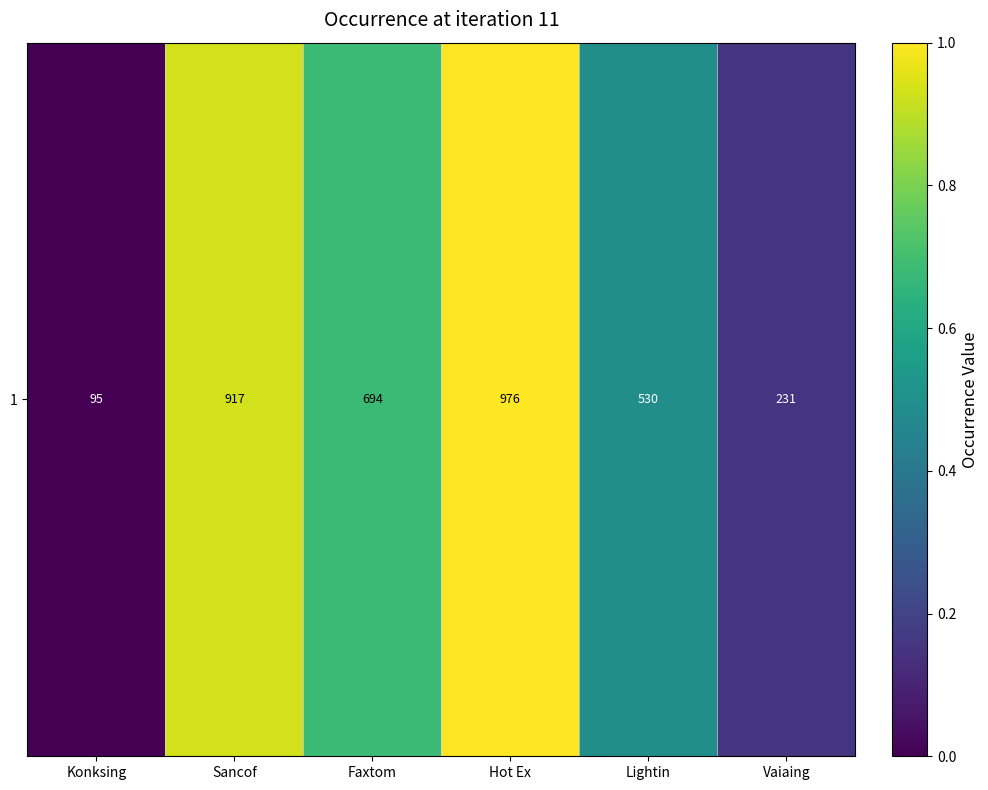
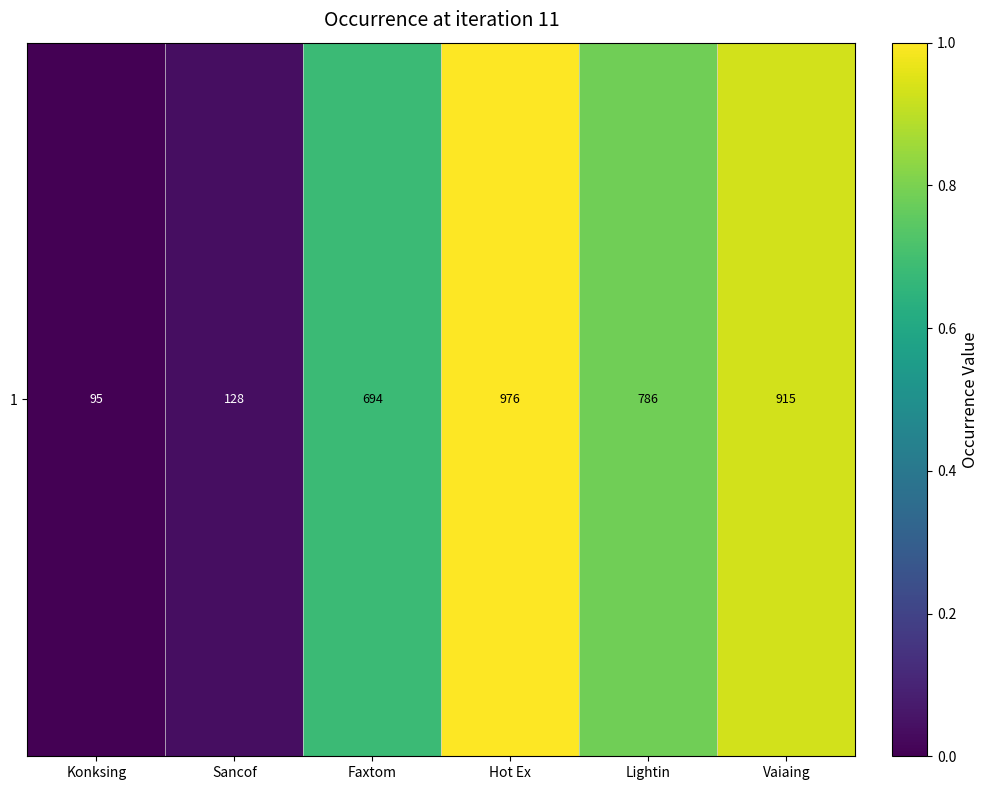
  {
    "1": {
      "Konksing": 95,
-     "Sancof": 917,
+     "Sancof": 128,
      "Faxtom": 694,
      "Hot Ex": 976,
-     "Lightin": 530,
-     "Vaiaing": 231
+     "Lightin": 786,
+     "Vaiaing": 915
    }
  }
